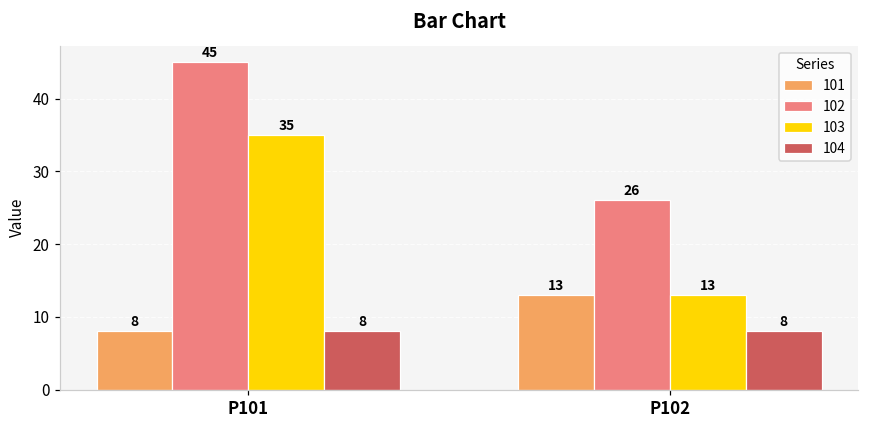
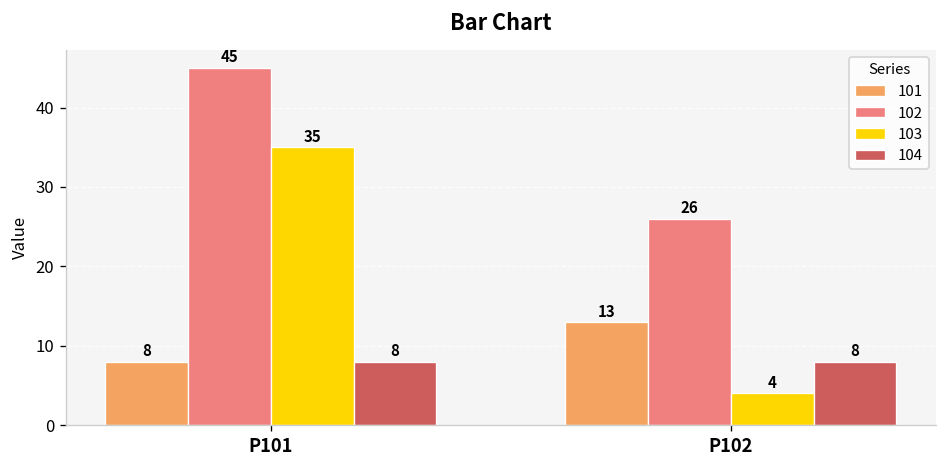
  {
    "103": {
      "P101": 35,
-     "P102": 13
+     "P102": 4
    },
    "104": {
      "P101": 8,
      "P102": 8
    }
  }
